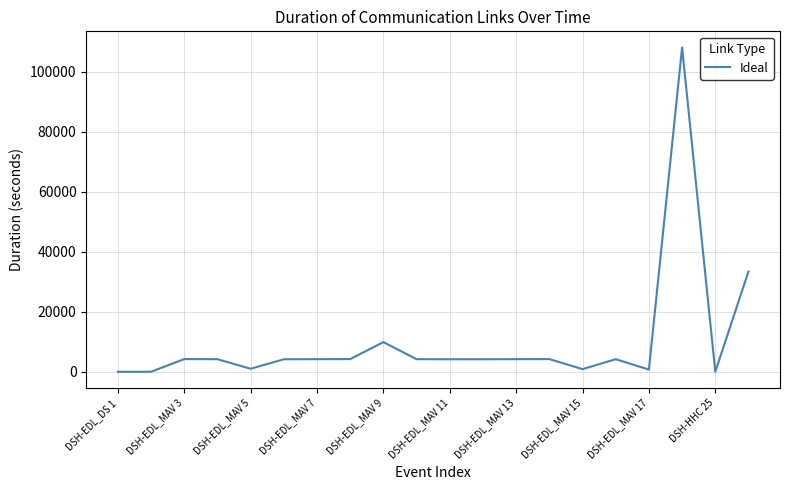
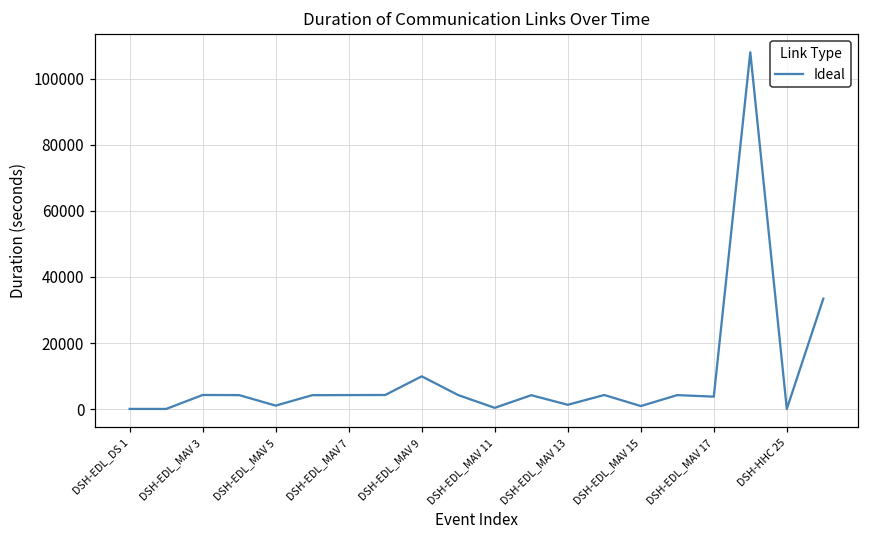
  {
    "DSH-EDL_DS 1": 0,
    "DSH-EDL_MAV 3": 4000,
    "DSH-EDL_MAV 5": 1000,
    "DSH-EDL_MAV 7": 4000,
    "DSH-EDL_MAV 9": 10000,
-   "DSH-EDL_MAV 11": 4000,
-   "DSH-EDL_MAV 13": 4000,
+   "DSH-EDL_MAV 11": 0,
+   "DSH-EDL_MAV 13": 1000,
    "DSH-EDL_MAV 15": 1000,
-   "DSH-EDL_MAV 17": 1000,
+   "DSH-EDL_MAV 17": 4000,
    "DSH-HHC 25": 0
  }
